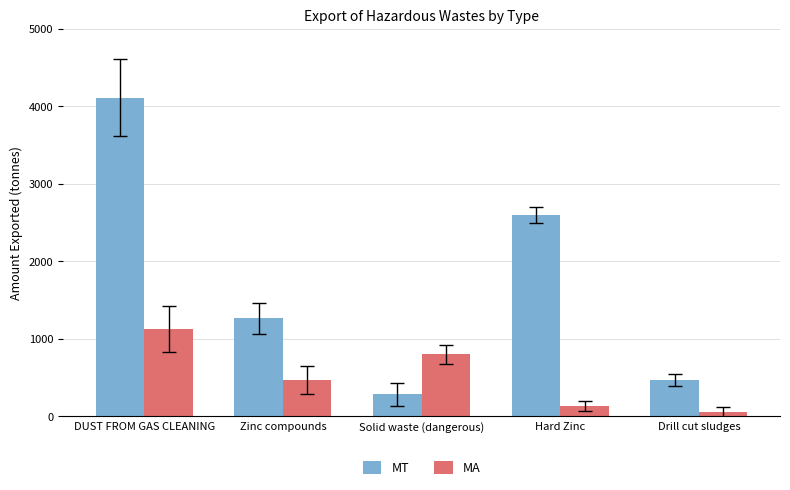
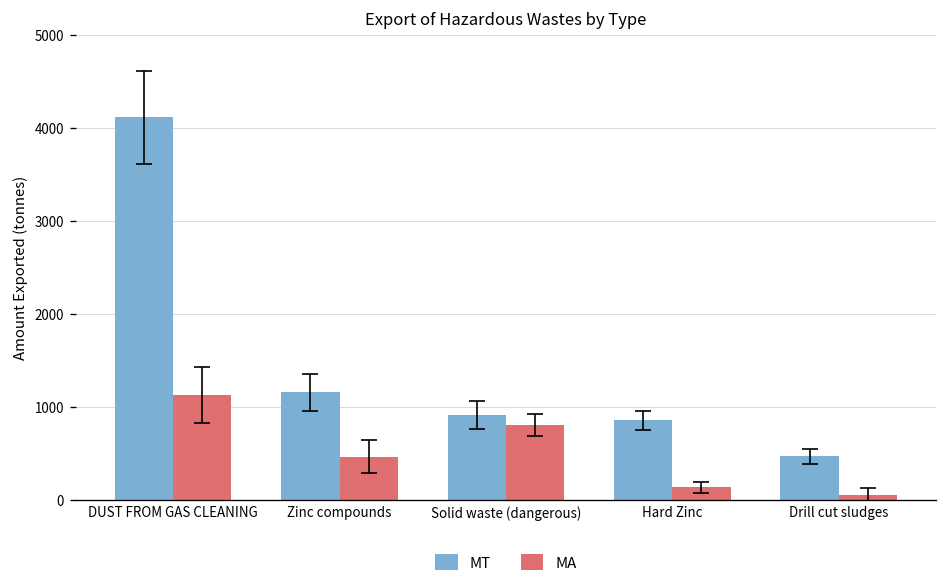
  {
    "MT": {
      "DUST FROM GAS CLEANING": 4100,
-     "Zinc compounds": 1300,
-     "Solid waste (dangerous)": 300,
-     "Hard Zinc": 2600,
+     "Zinc compounds": 1200,
+     "Solid waste (dangerous)": 900,
+     "Hard Zinc": 900,
      "Drill cut sludges": 500
    },
    "MA": {
      "DUST FROM GAS CLEANING": 1100,
      "Zinc compounds": 500,
      "Solid waste (dangerous)": 800,
      "Hard Zinc": 100,
      "Drill cut sludges": 100
    }
  }
